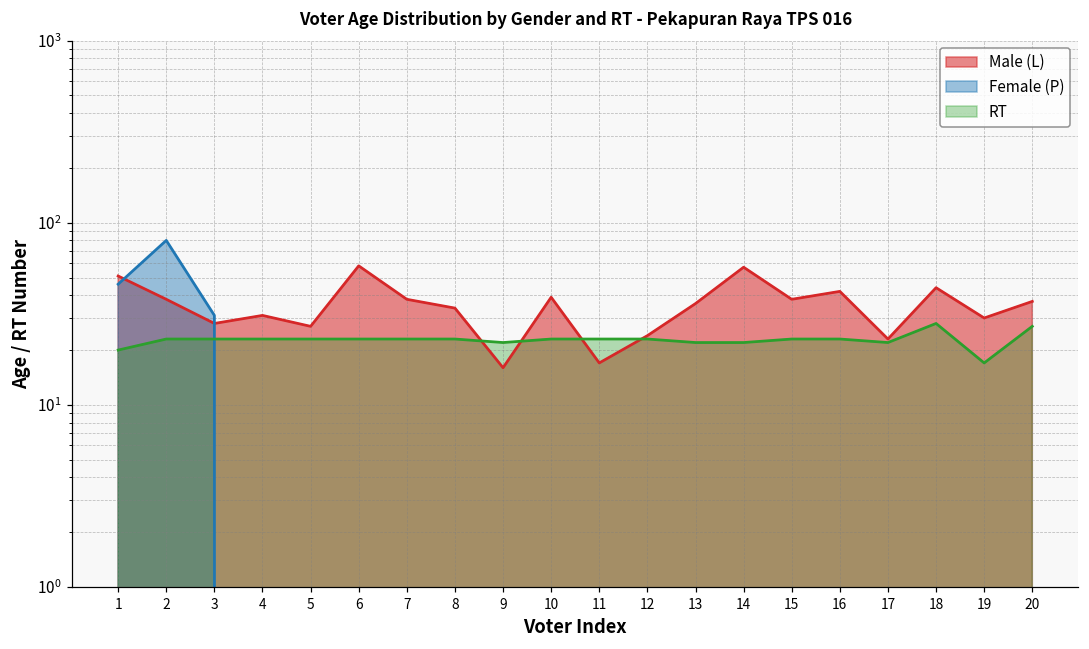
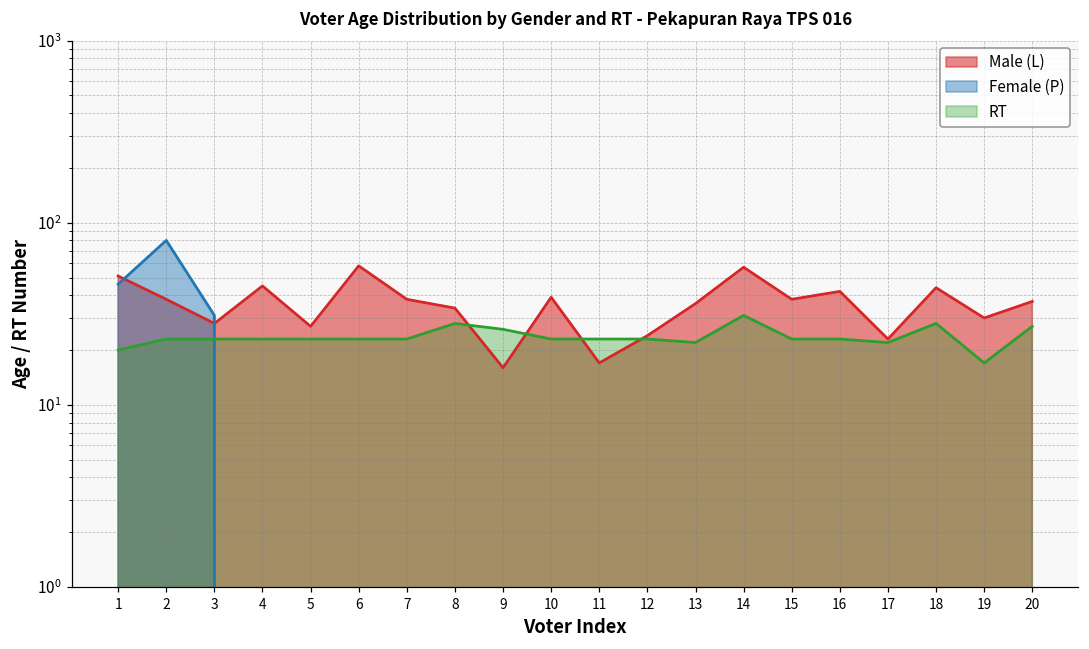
  {
    "Male (L)": {
      "1": 51,
      "2": 38,
      "3": 28,
-     "4": 31,
+     "4": 45,
      "5": 27,
      "6": 58,
      "7": 38,
      "8": 34,
      "9": 16,
      "10": 39,
      "11": 17,
      "12": 24,
      "13": 36,
      "14": 57,
      "15": 38,
      "16": 42,
      "17": 23,
      "18": 44,
      "19": 30,
      "20": 37
    },
    "Female (P)": {
      "1": 46,
      "2": 80,
      "3": 31
    },
    "RT": {
      "1": 20,
      "2": 23,
      "3": 23,
      "4": 23,
      "5": 23,
      "6": 23,
      "7": 23,
-     "8": 23,
-     "9": 22,
+     "8": 28,
+     "9": 26,
      "10": 23,
      "11": 23,
      "12": 23,
      "13": 22,
-     "14": 22,
+     "14": 31,
      "15": 23,
      "16": 23,
      "17": 22,
      "18": 28,
      "19": 17,
      "20": 27
    }
  }
